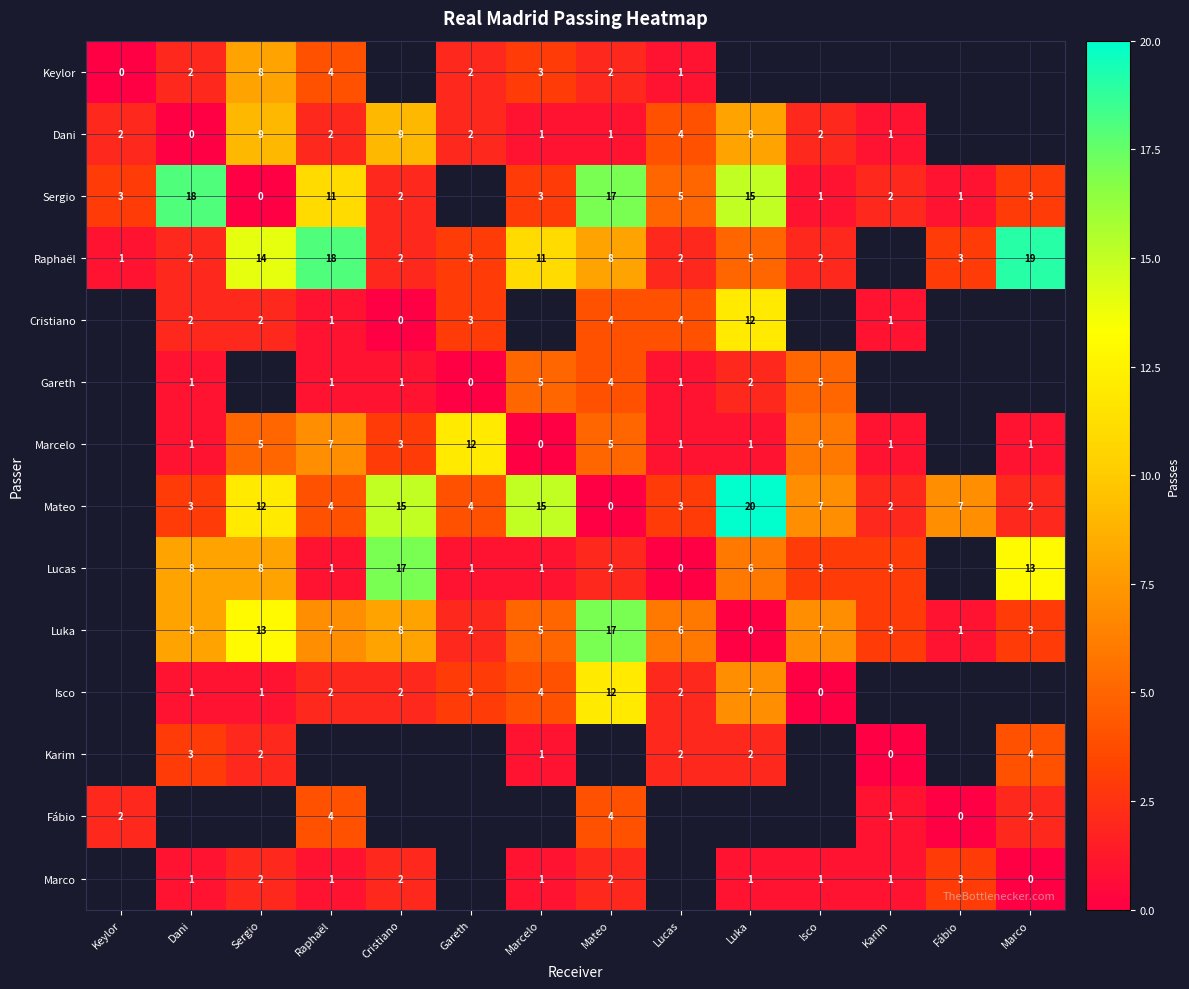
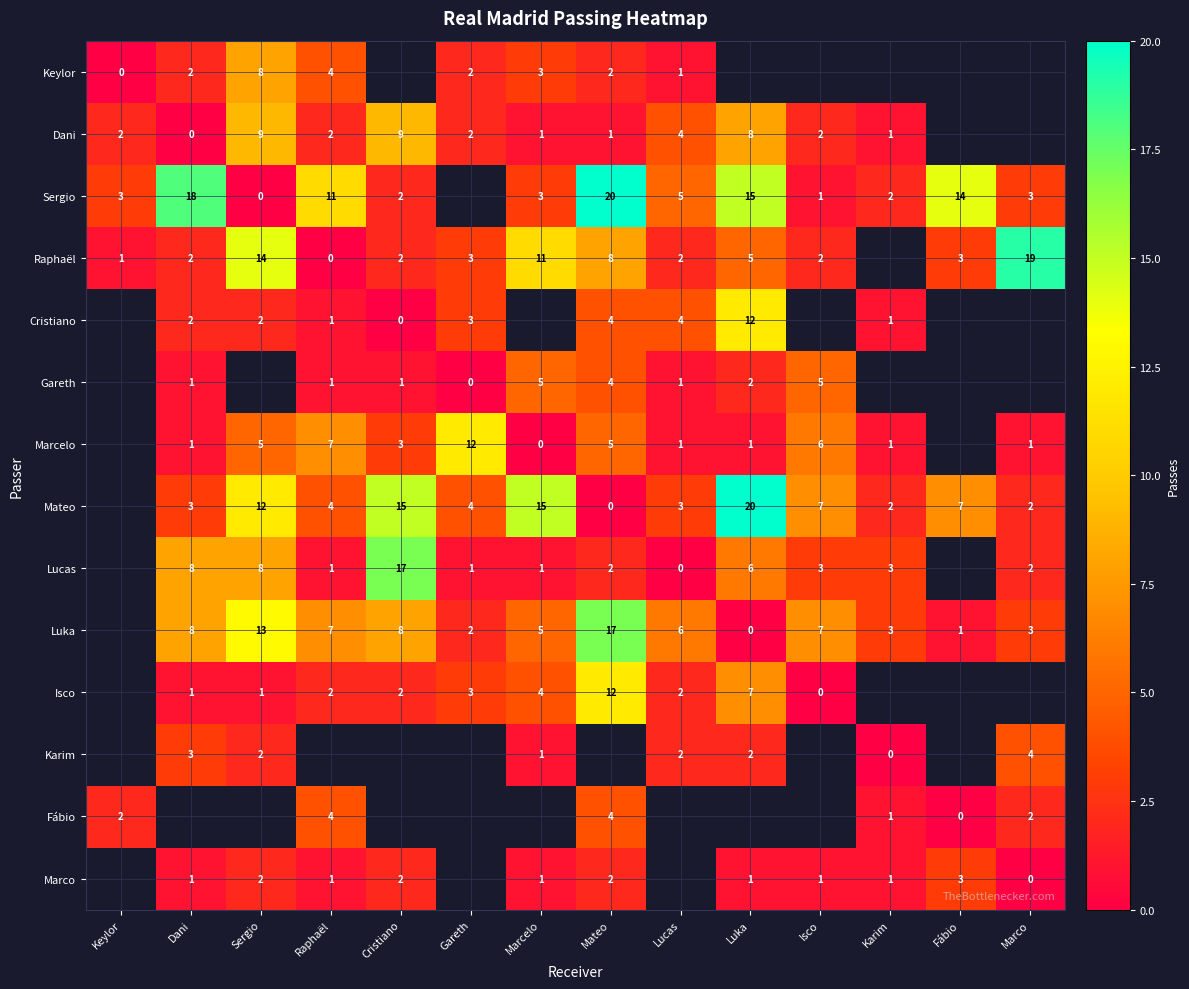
  {
    "Keylor": {
      "Keylor": 0,
      "Dani": 2,
      "Sergio": 8,
      "Raphaël": 4,
      "Gareth": 2,
      "Marcelo": 3,
      "Mateo": 2,
      "Lucas": 1
    },
    "Dani": {
      "Keylor": 2,
      "Dani": 0,
      "Sergio": 9,
      "Raphaël": 2,
      "Cristiano": 9,
      "Gareth": 2,
      "Marcelo": 1,
      "Mateo": 1,
      "Lucas": 4,
      "Luka": 8,
      "Isco": 2,
      "Karim": 1
    },
    "Sergio": {
      "Keylor": 3,
      "Dani": 18,
      "Sergio": 0,
      "Raphaël": 11,
      "Cristiano": 2,
      "Marcelo": 3,
-     "Mateo": 17,
+     "Mateo": 20,
      "Lucas": 5,
      "Luka": 15,
      "Isco": 1,
      "Karim": 2,
-     "Fábio": 1,
+     "Fábio": 14,
      "Marco": 3
    },
    "Raphaël": {
      "Keylor": 1,
      "Dani": 2,
      "Sergio": 14,
-     "Raphaël": 18,
+     "Raphaël": 0,
      "Cristiano": 2,
      "Gareth": 3,
      "Marcelo": 11,
      "Mateo": 8,
      "Lucas": 2,
      "Luka": 5,
      "Isco": 2,
      "Fábio": 3,
      "Marco": 19
    },
    "Cristiano": {
      "Dani": 2,
      "Sergio": 2,
      "Raphaël": 1,
      "Cristiano": 0,
      "Gareth": 3,
      "Mateo": 4,
      "Lucas": 4,
      "Luka": 12,
      "Karim": 1
    },
    "Gareth": {
      "Dani": 1,
      "Raphaël": 1,
      "Cristiano": 1,
      "Gareth": 0,
      "Marcelo": 5,
      "Mateo": 4,
      "Lucas": 1,
      "Luka": 2,
      "Isco": 5
    },
    "Marcelo": {
      "Dani": 1,
      "Sergio": 5,
      "Raphaël": 7,
      "Cristiano": 3,
      "Gareth": 12,
      "Marcelo": 0,
      "Mateo": 5,
      "Lucas": 1,
      "Luka": 1,
      "Isco": 6,
      "Karim": 1,
      "Marco": 1
    },
    "Mateo": {
      "Dani": 3,
      "Sergio": 12,
      "Raphaël": 4,
      "Cristiano": 15,
      "Gareth": 4,
      "Marcelo": 15,
      "Mateo": 0,
      "Lucas": 3,
      "Luka": 20,
      "Isco": 7,
      "Karim": 2,
      "Fábio": 7,
      "Marco": 2
    },
    "Lucas": {
      "Dani": 8,
      "Sergio": 8,
      "Raphaël": 1,
      "Cristiano": 17,
      "Gareth": 1,
      "Marcelo": 1,
      "Mateo": 2,
      "Lucas": 0,
      "Luka": 6,
      "Isco": 3,
      "Karim": 3,
-     "Marco": 13
+     "Marco": 2
    },
    "Luka": {
      "Dani": 8,
      "Sergio": 13,
      "Raphaël": 7,
      "Cristiano": 8,
      "Gareth": 2,
      "Marcelo": 5,
      "Mateo": 17,
      "Lucas": 6,
      "Luka": 0,
      "Isco": 7,
      "Karim": 3,
      "Fábio": 1,
      "Marco": 3
    },
    "Isco": {
      "Dani": 1,
      "Sergio": 1,
      "Raphaël": 2,
      "Cristiano": 2,
      "Gareth": 3,
      "Marcelo": 4,
      "Mateo": 12,
      "Lucas": 2,
      "Luka": 7,
      "Isco": 0
    },
    "Karim": {
      "Dani": 3,
      "Sergio": 2,
      "Marcelo": 1,
      "Lucas": 2,
      "Luka": 2,
      "Karim": 0,
      "Marco": 4
    },
    "Fábio": {
      "Keylor": 2,
      "Raphaël": 4,
      "Mateo": 4,
      "Karim": 1,
      "Fábio": 0,
      "Marco": 2
    },
    "Marco": {
      "Dani": 1,
      "Sergio": 2,
      "Raphaël": 1,
      "Cristiano": 2,
      "Marcelo": 1,
      "Mateo": 2,
      "Luka": 1,
      "Isco": 1,
      "Karim": 1,
      "Fábio": 3
    }
  }
